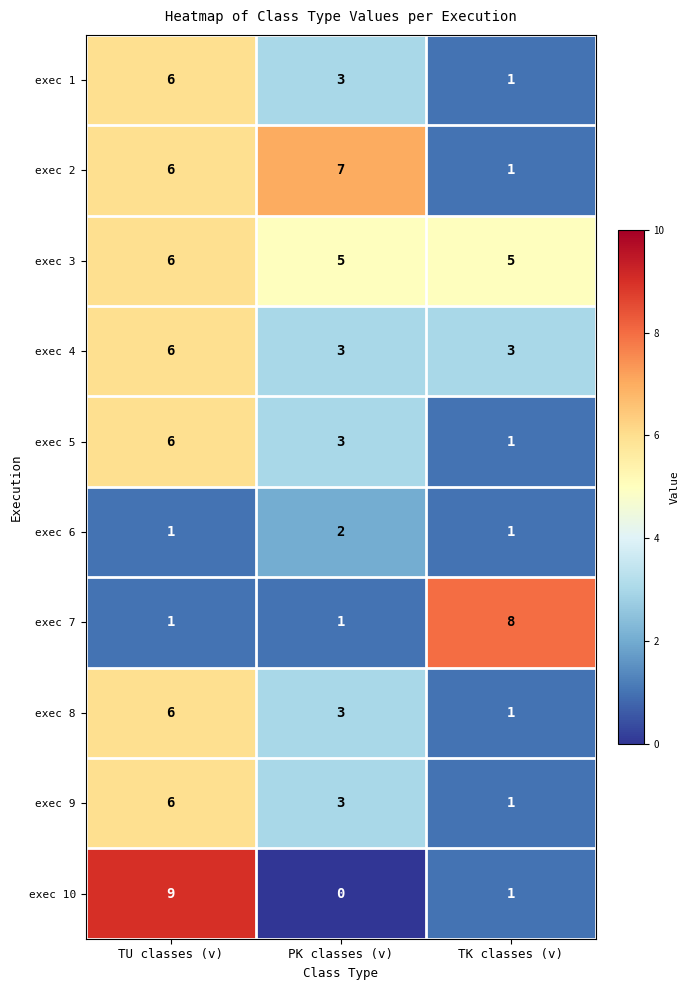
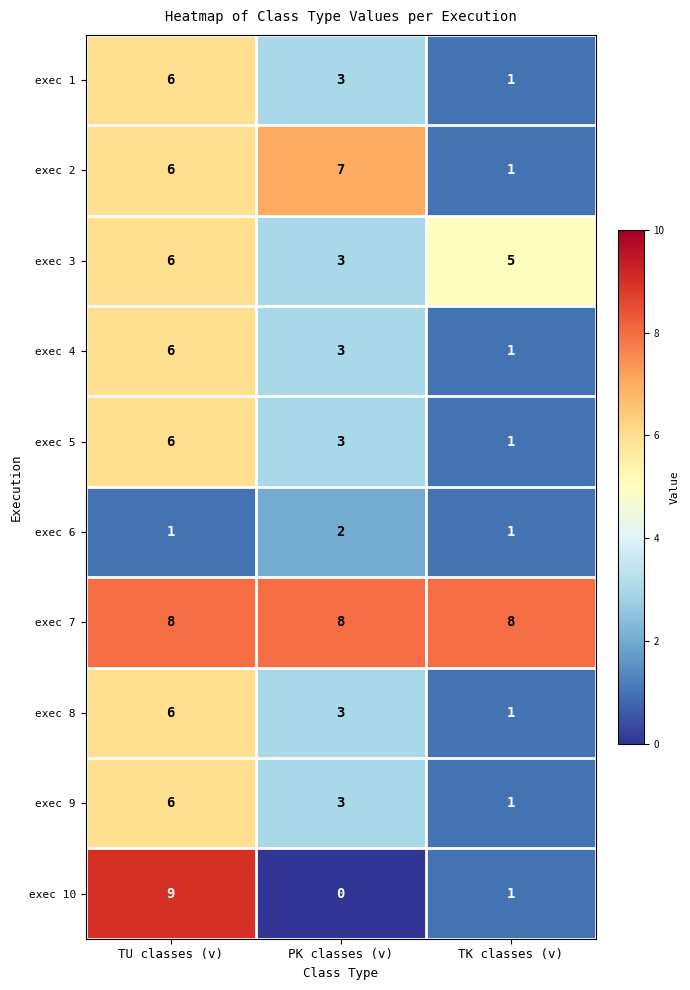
  {
    "exec 1": {
      "TU classes (v)": 6,
      "PK classes (v)": 3,
      "TK classes (v)": 1
    },
    "exec 2": {
      "TU classes (v)": 6,
      "PK classes (v)": 7,
      "TK classes (v)": 1
    },
    "exec 3": {
      "TU classes (v)": 6,
-     "PK classes (v)": 5,
+     "PK classes (v)": 3,
      "TK classes (v)": 5
    },
    "exec 4": {
      "TU classes (v)": 6,
      "PK classes (v)": 3,
-     "TK classes (v)": 3
+     "TK classes (v)": 1
    },
    "exec 5": {
      "TU classes (v)": 6,
      "PK classes (v)": 3,
      "TK classes (v)": 1
    },
    "exec 6": {
      "TU classes (v)": 1,
      "PK classes (v)": 2,
      "TK classes (v)": 1
    },
    "exec 7": {
-     "TU classes (v)": 1,
-     "PK classes (v)": 1,
+     "TU classes (v)": 8,
+     "PK classes (v)": 8,
      "TK classes (v)": 8
    },
    "exec 8": {
      "TU classes (v)": 6,
      "PK classes (v)": 3,
      "TK classes (v)": 1
    },
    "exec 9": {
      "TU classes (v)": 6,
      "PK classes (v)": 3,
      "TK classes (v)": 1
    },
    "exec 10": {
      "TU classes (v)": 9,
      "PK classes (v)": 0,
      "TK classes (v)": 1
    }
  }
